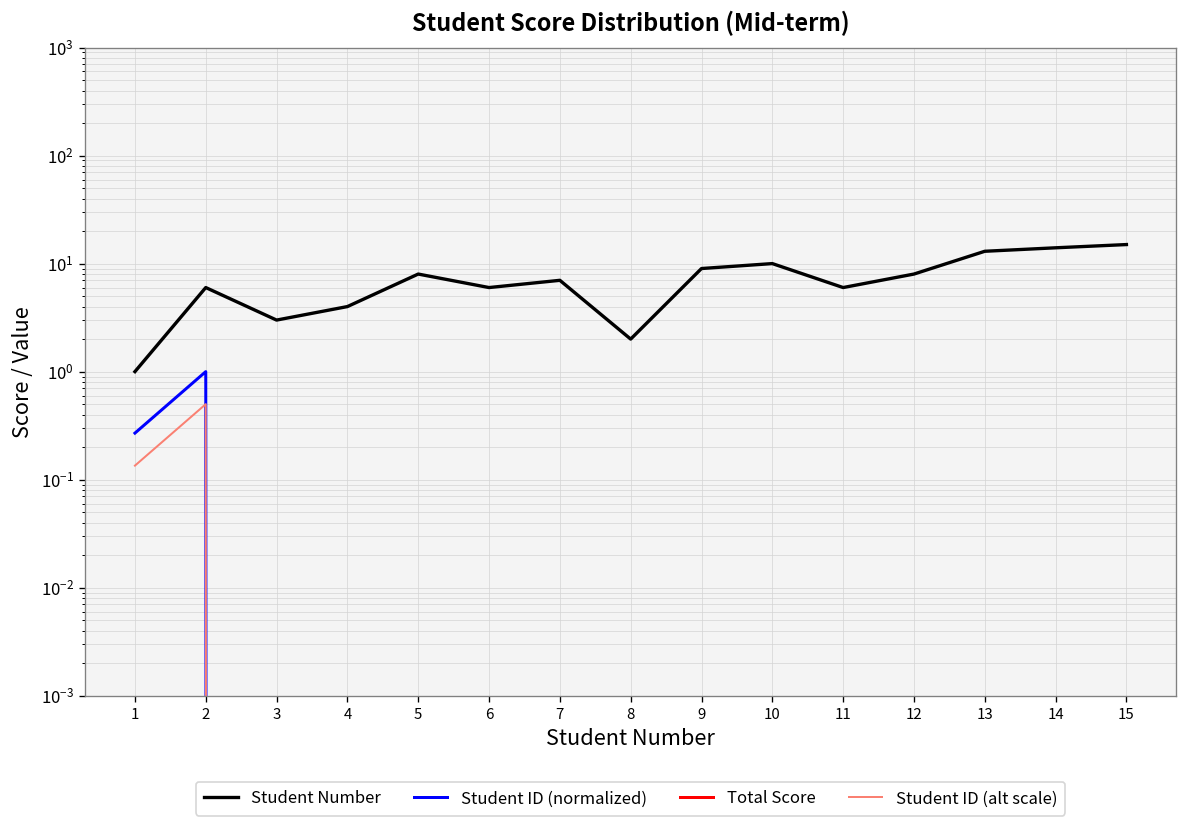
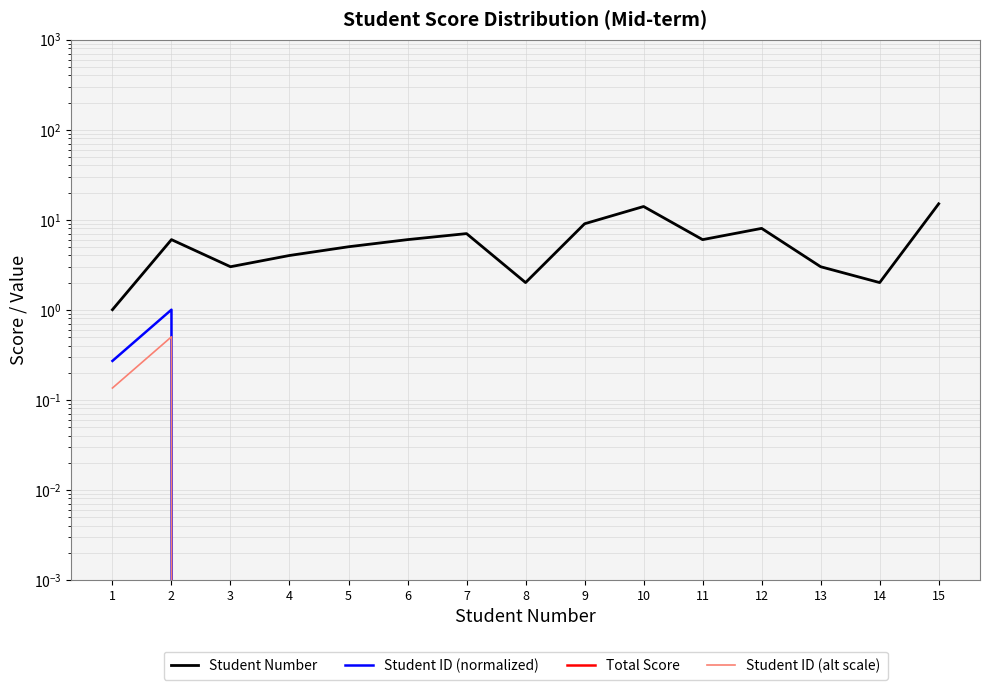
  {
    "Student Number": {
      "1": 1,
      "2": 6,
      "3": 3,
      "4": 4,
-     "5": 8,
+     "5": 5,
      "6": 6,
      "7": 7,
      "8": 2,
      "9": 9,
-     "10": 10,
+     "10": 14,
      "11": 6,
      "12": 8,
-     "13": 13,
-     "14": 14,
+     "13": 3,
+     "14": 2,
      "15": 15
    },
    "Student ID (normalized)": {
      "1": 0.27,
      "2": 1
    },
    "Student ID (alt scale)": {
      "1": 0.13,
      "2": 0.5
    }
  }
